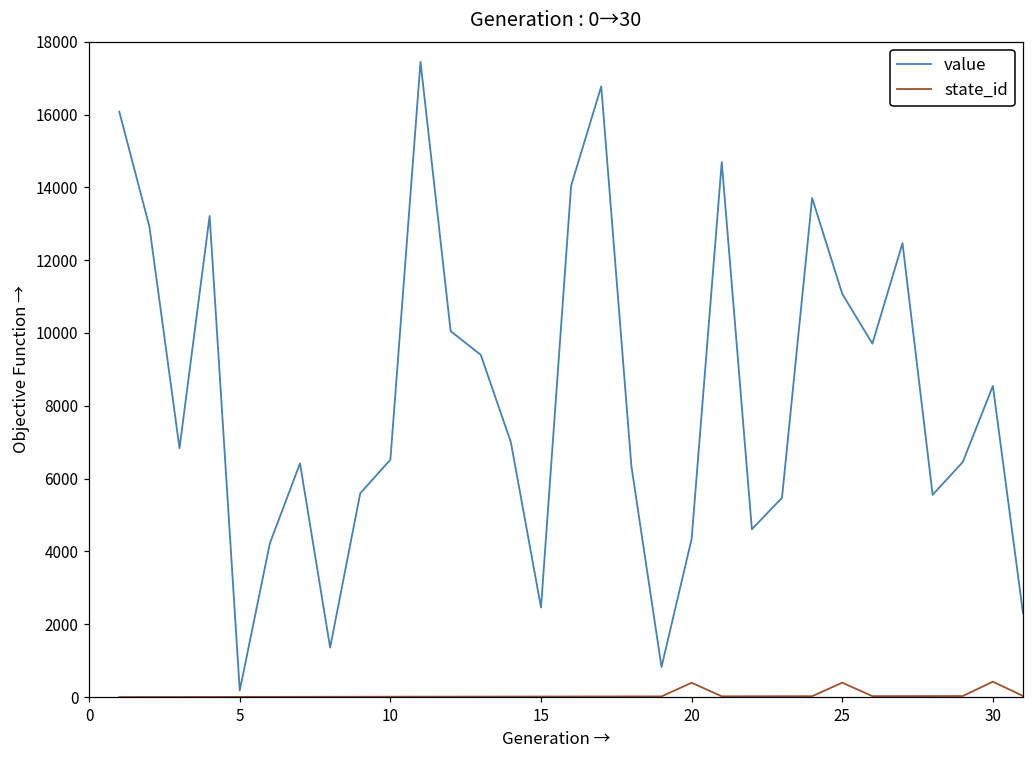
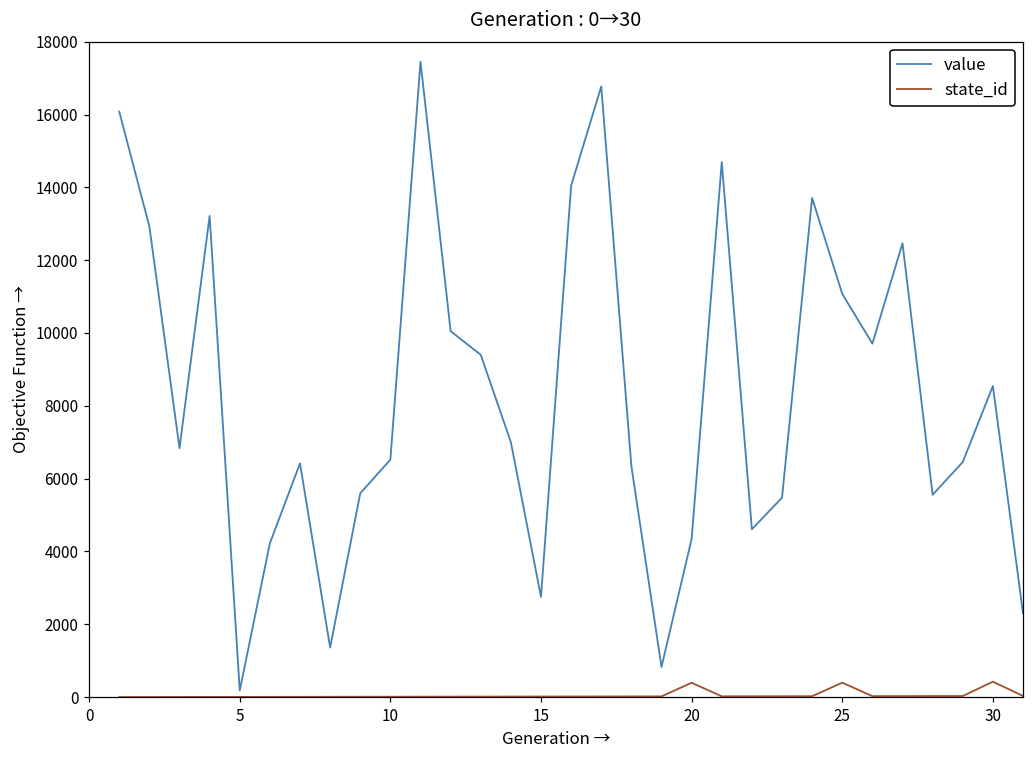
  {
    "value": {
      "5": 200,
      "10": 6500,
-     "15": 2500,
+     "15": 2800,
      "20": 4300,
      "25": 11100,
      "30": 8500
    },
    "state_id": {
      "5": 0,
      "10": 0,
      "15": 0,
      "20": 400,
      "25": 400,
      "30": 400
    }
  }
